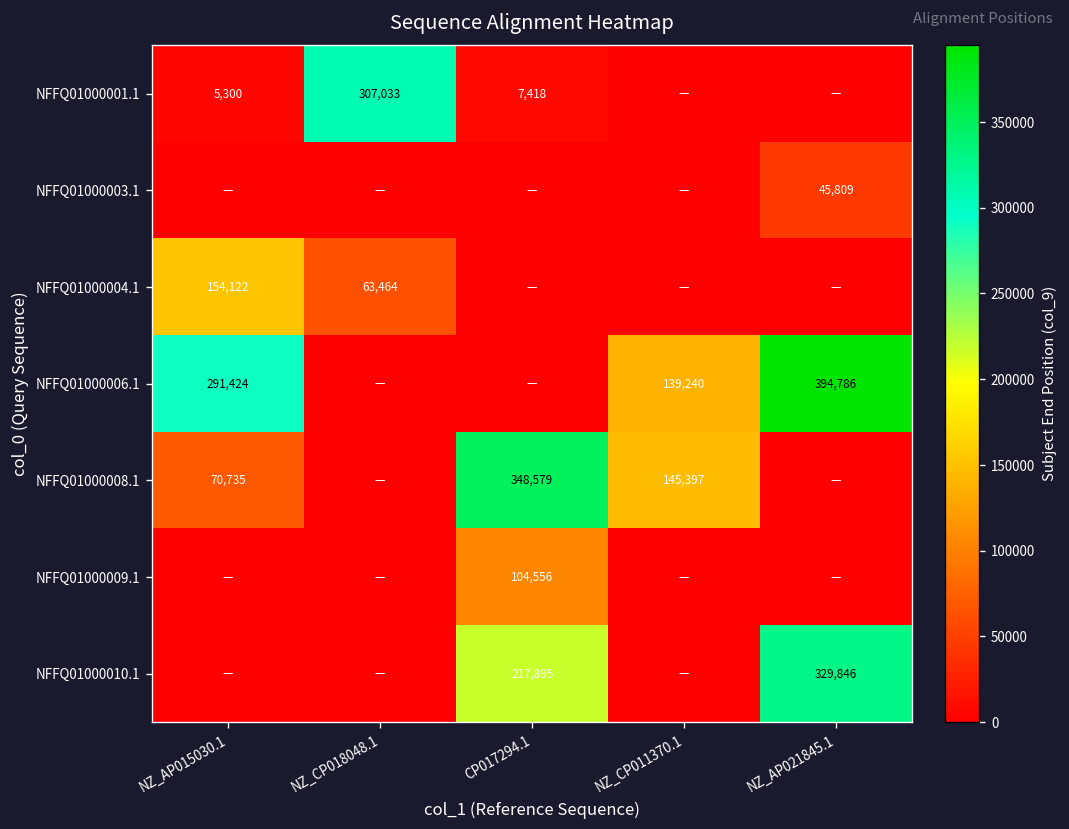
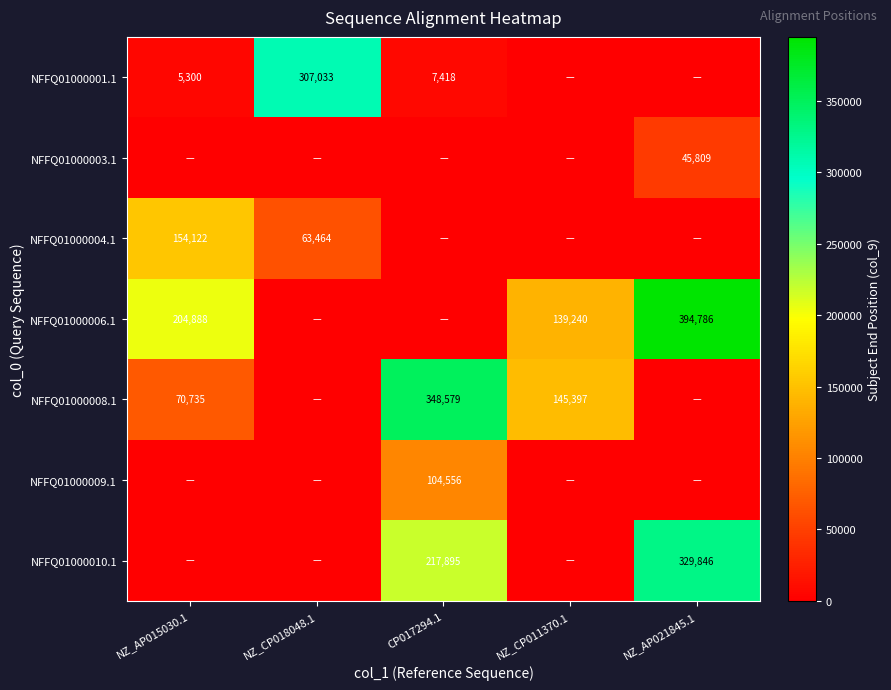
  {
    "NFFQ01000001.1": {
      "NZ_AP015030.1": "5,300",
      "NZ_CP018048.1": "307,033",
      "CP017294.1": "7,418"
    },
    "NFFQ01000003.1": {
      "NZ_AP021845.1": "45,809"
    },
    "NFFQ01000004.1": {
      "NZ_AP015030.1": "154,122",
      "NZ_CP018048.1": "63,464"
    },
    "NFFQ01000006.1": {
-     "NZ_AP015030.1": "291,424",
+     "NZ_AP015030.1": "204,888",
      "NZ_CP011370.1": "139,240",
      "NZ_AP021845.1": "394,786"
    },
    "NFFQ01000008.1": {
      "NZ_AP015030.1": "70,735",
      "CP017294.1": "348,579",
      "NZ_CP011370.1": "145,397"
    },
    "NFFQ01000009.1": {
      "CP017294.1": "104,556"
    },
    "NFFQ01000010.1": {
      "CP017294.1": "217,895",
      "NZ_AP021845.1": "329,846"
    }
  }
